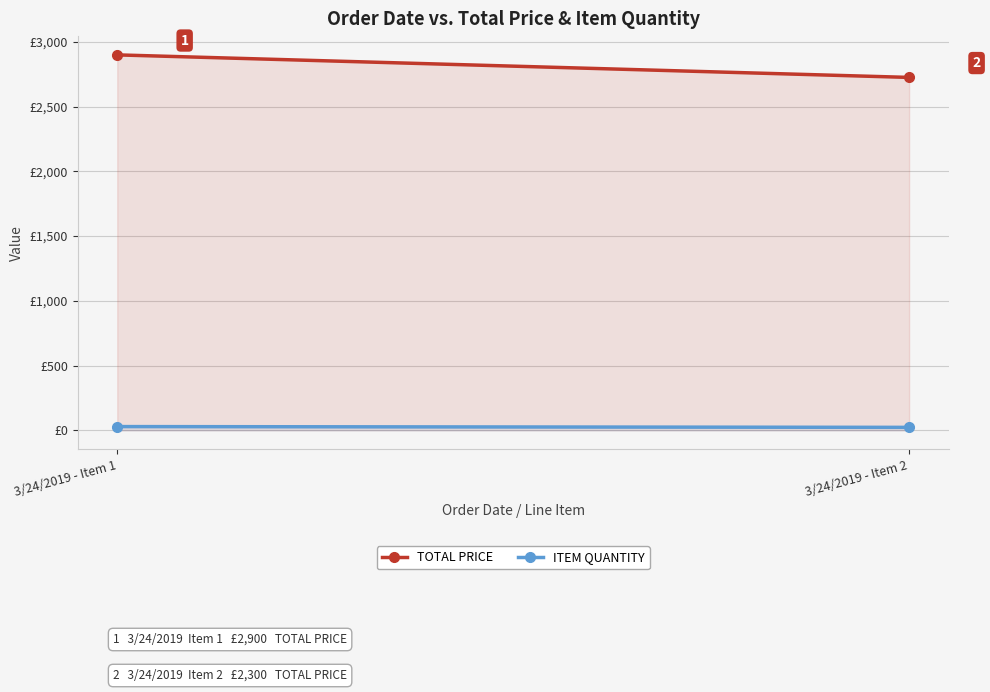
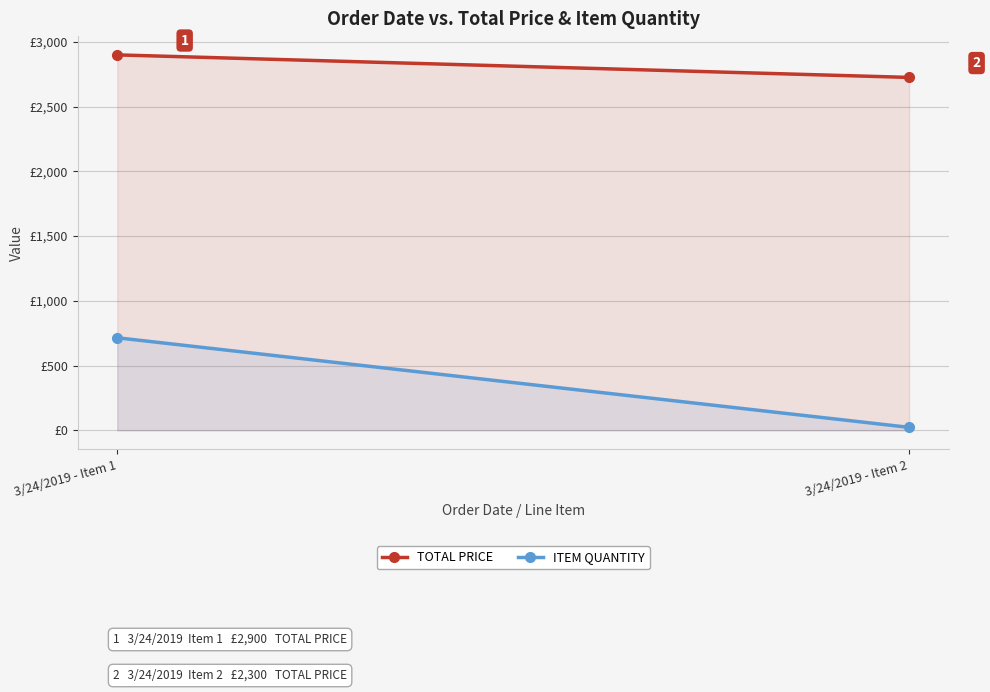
  {
    "TOTAL PRICE": {
      "3/24/2019 - Item 1": "£2,900",
      "3/24/2019 - Item 2": "£2,730"
    },
    "ITEM QUANTITY": {
-     "3/24/2019 - Item 1": "£30",
+     "3/24/2019 - Item 1": "£720",
      "3/24/2019 - Item 2": "£20"
    }
  }
